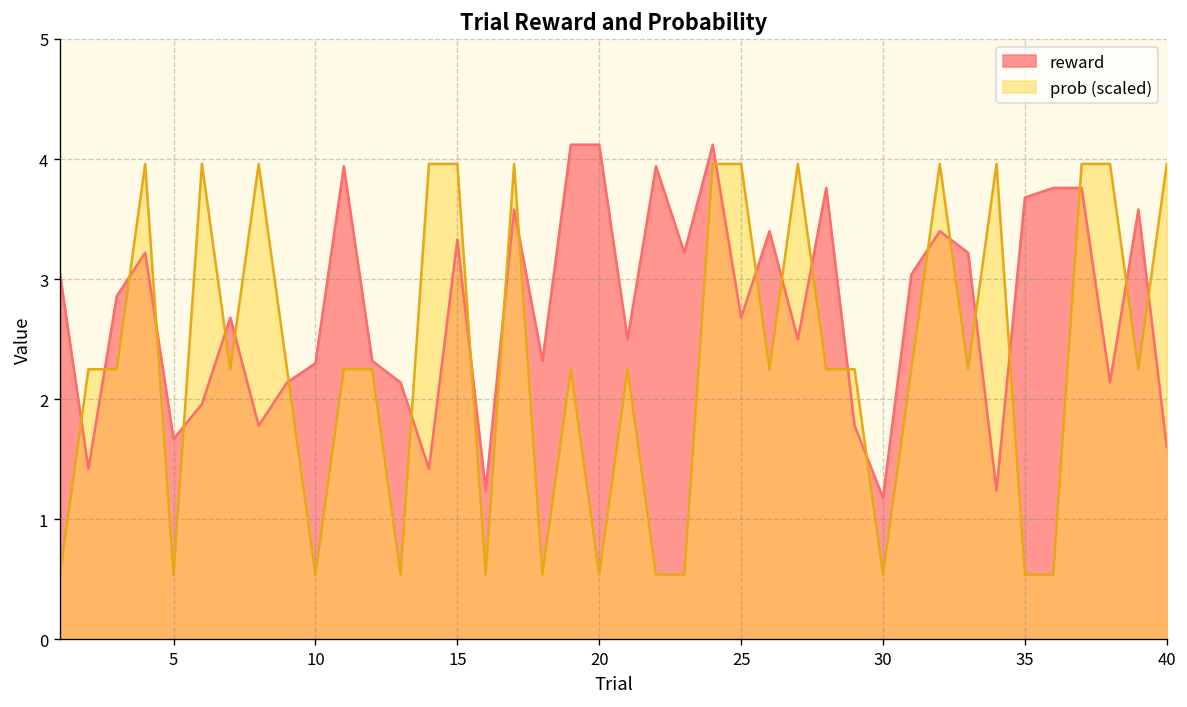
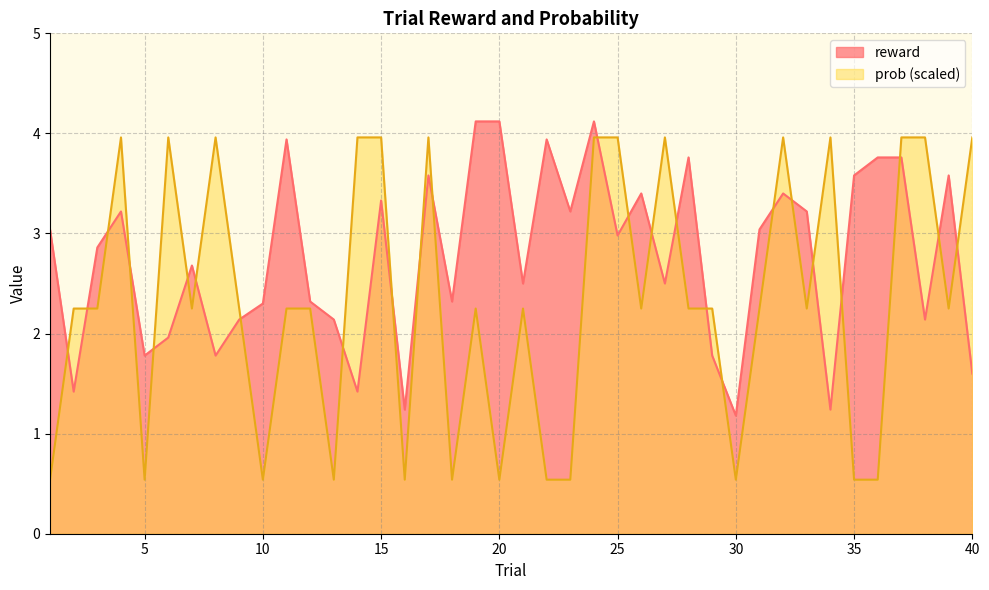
  {
    "reward": {
-     "5": 1.67,
+     "5": 1.78,
      "10": 2.30,
      "15": 3.33,
      "20": 4.12,
-     "25": 2.68,
+     "25": 2.98,
      "30": 1.18,
-     "35": 3.68,
+     "35": 3.58,
      "40": 1.60
    },
    "prob (scaled)": {
      "5": 0.54,
      "10": 0.54,
      "15": 3.96,
      "20": 0.54,
      "25": 3.96,
      "30": 0.54,
      "35": 0.54,
      "40": 3.96
    }
  }
